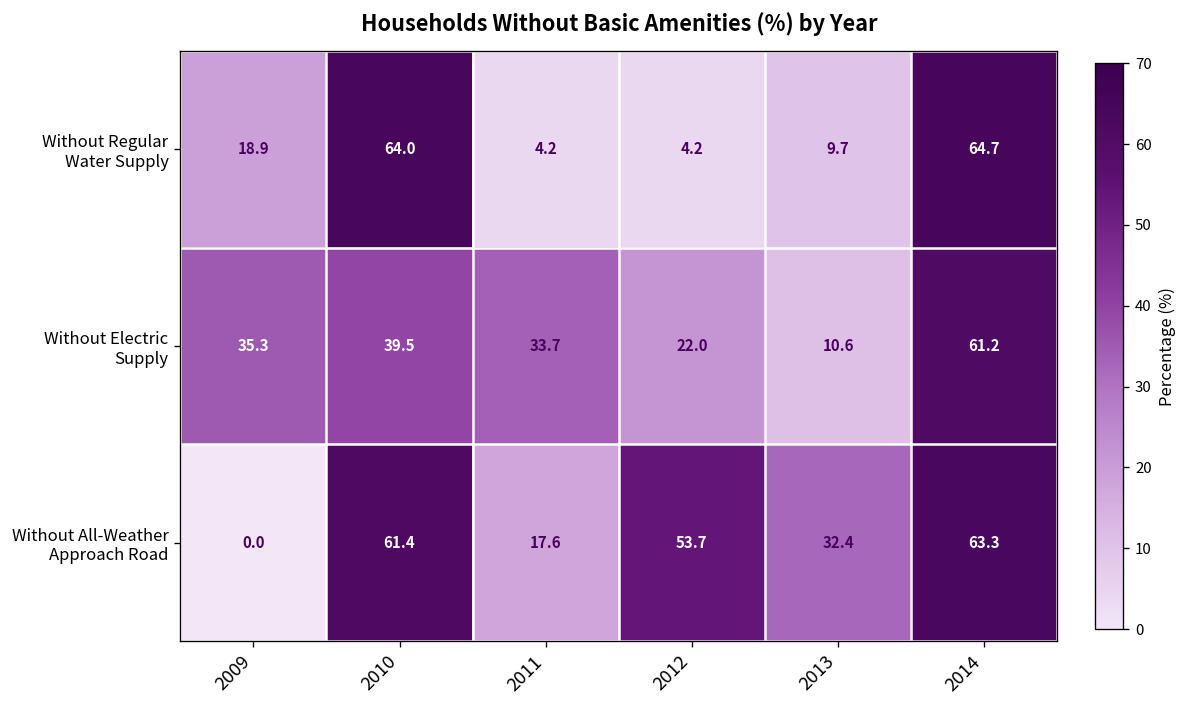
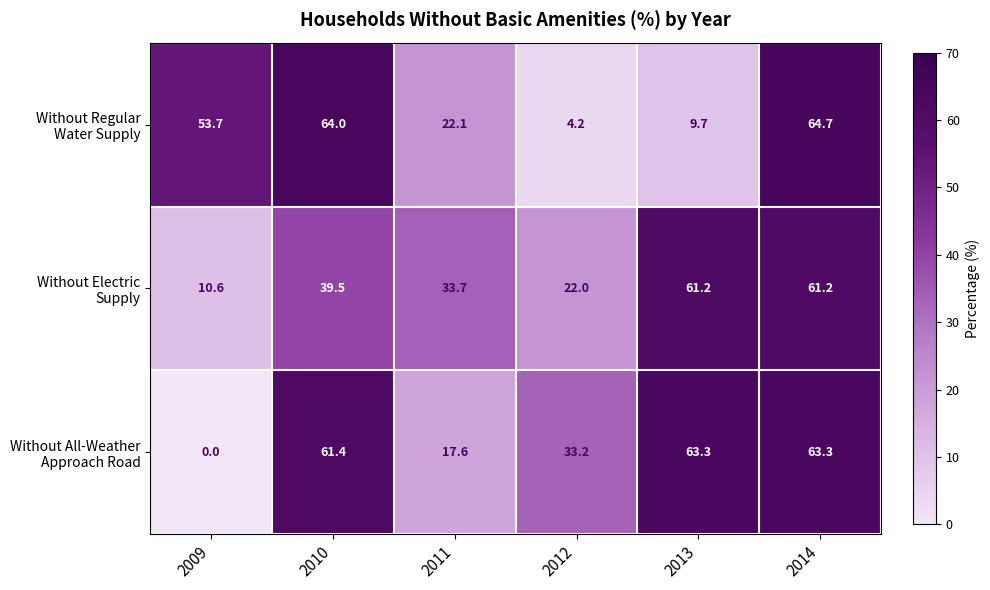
  {
    "Without Regular Water Supply": {
-     "2009": 18.9,
+     "2009": 53.7,
      "2010": 64.0,
-     "2011": 4.2,
+     "2011": 22.1,
      "2012": 4.2,
      "2013": 9.7,
      "2014": 64.7
    },
    "Without Electric Supply": {
-     "2009": 35.3,
+     "2009": 10.6,
      "2010": 39.5,
      "2011": 33.7,
      "2012": 22.0,
-     "2013": 10.6,
+     "2013": 61.2,
      "2014": 61.2
    },
    "Without All-Weather Approach Road": {
      "2009": 0.0,
      "2010": 61.4,
      "2011": 17.6,
-     "2012": 53.7,
-     "2013": 32.4,
+     "2012": 33.2,
+     "2013": 63.3,
      "2014": 63.3
    }
  }
